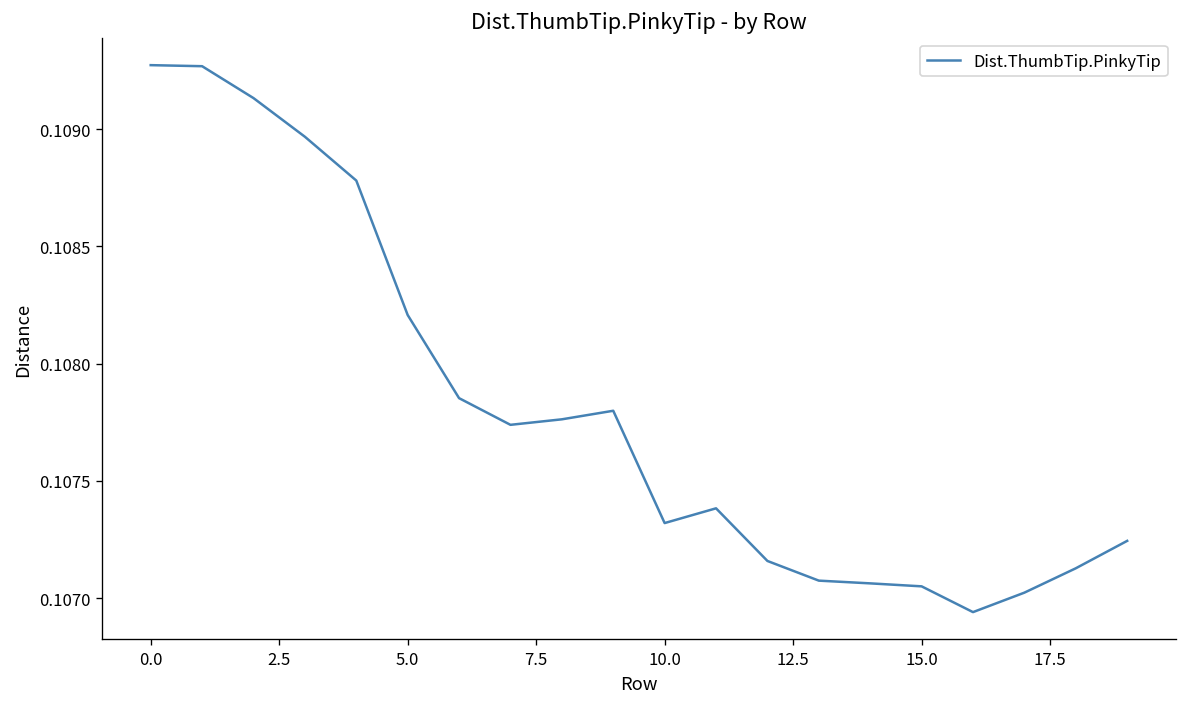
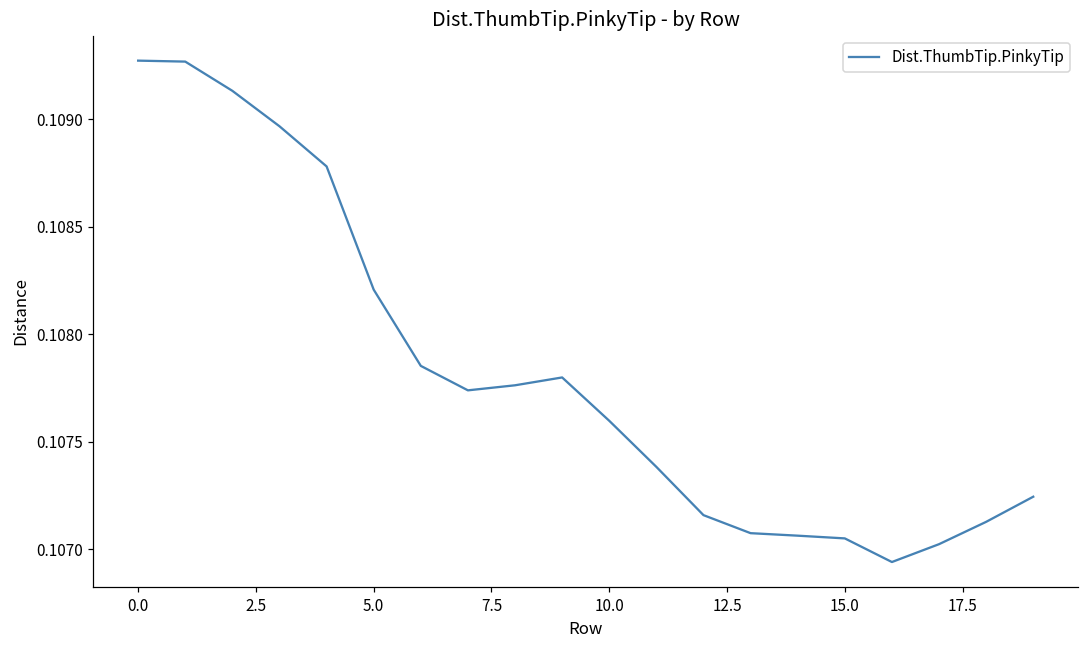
  {
    "0.0": 0.10927,
    "5.0": 0.10821,
-   "10.0": 0.10732,
+   "10.0": 0.10760,
    "15.0": 0.10705
  }
